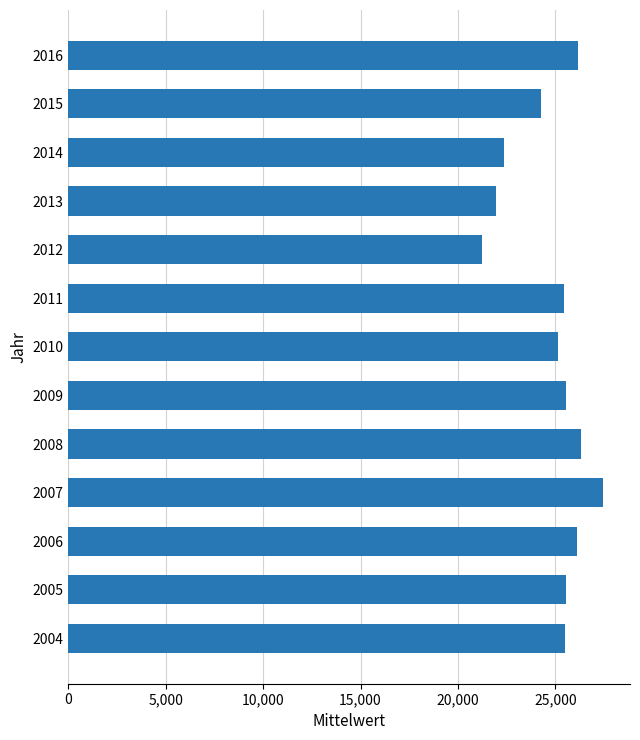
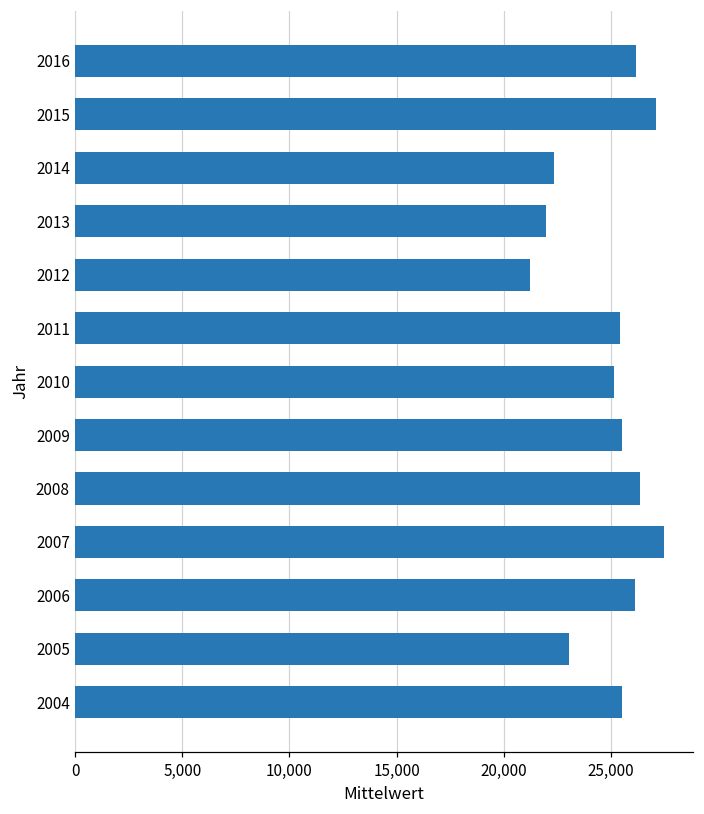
  {
    "2016": "26,200",
-   "2015": "24,300",
+   "2015": "27,100",
    "2014": "22,400",
    "2013": "22,000",
    "2012": "21,200",
    "2011": "25,400",
    "2010": "25,200",
    "2009": "25,500",
    "2008": "26,300",
    "2007": "27,500",
    "2006": "26,100",
-   "2005": "25,600",
+   "2005": "23,000",
    "2004": "25,500"
  }
